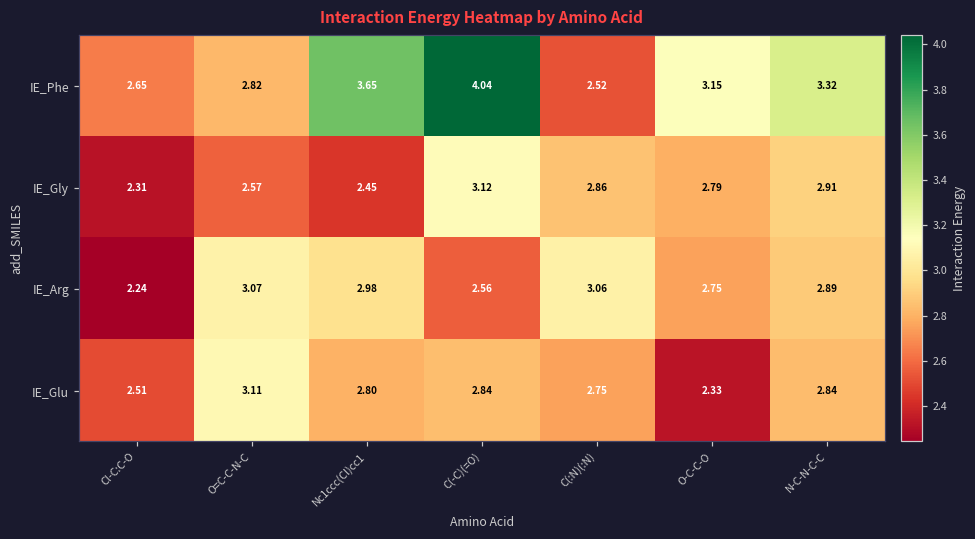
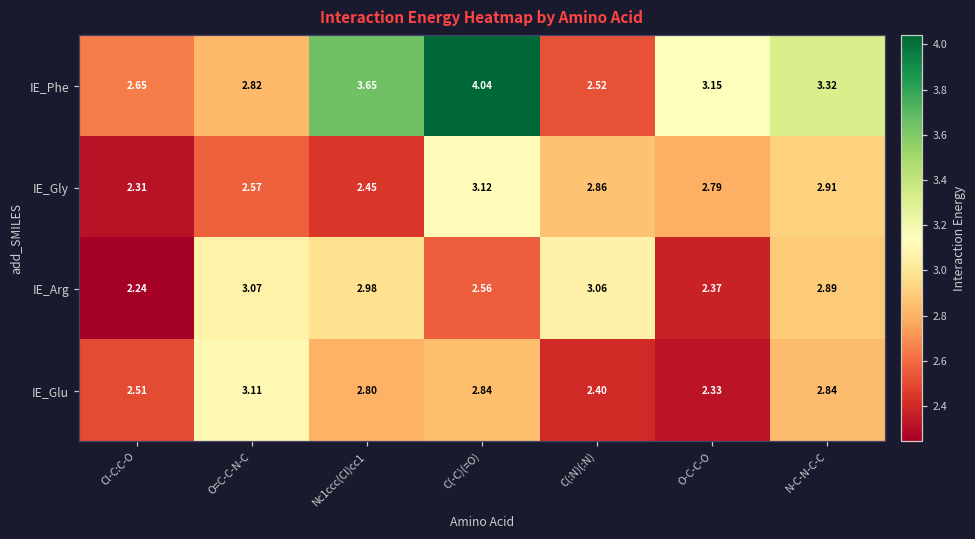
  {
    "IE_Phe": {
      "Cl-C:C-O": 2.65,
      "O=C-C-N-C": 2.82,
      "Nc1ccc(Cl)cc1": 3.65,
      "C(-C)(=O)": 4.04,
      "C(:N)(:N)": 2.52,
      "O-C-C-O": 3.15,
      "N-C-N-C-C": 3.32
    },
    "IE_Gly": {
      "Cl-C:C-O": 2.31,
      "O=C-C-N-C": 2.57,
      "Nc1ccc(Cl)cc1": 2.45,
      "C(-C)(=O)": 3.12,
      "C(:N)(:N)": 2.86,
      "O-C-C-O": 2.79,
      "N-C-N-C-C": 2.91
    },
    "IE_Arg": {
      "Cl-C:C-O": 2.24,
      "O=C-C-N-C": 3.07,
      "Nc1ccc(Cl)cc1": 2.98,
      "C(-C)(=O)": 2.56,
      "C(:N)(:N)": 3.06,
-     "O-C-C-O": 2.75,
+     "O-C-C-O": 2.37,
      "N-C-N-C-C": 2.89
    },
    "IE_Glu": {
      "Cl-C:C-O": 2.51,
      "O=C-C-N-C": 3.11,
      "Nc1ccc(Cl)cc1": 2.80,
      "C(-C)(=O)": 2.84,
-     "C(:N)(:N)": 2.75,
+     "C(:N)(:N)": 2.40,
      "O-C-C-O": 2.33,
      "N-C-N-C-C": 2.84
    }
  }
